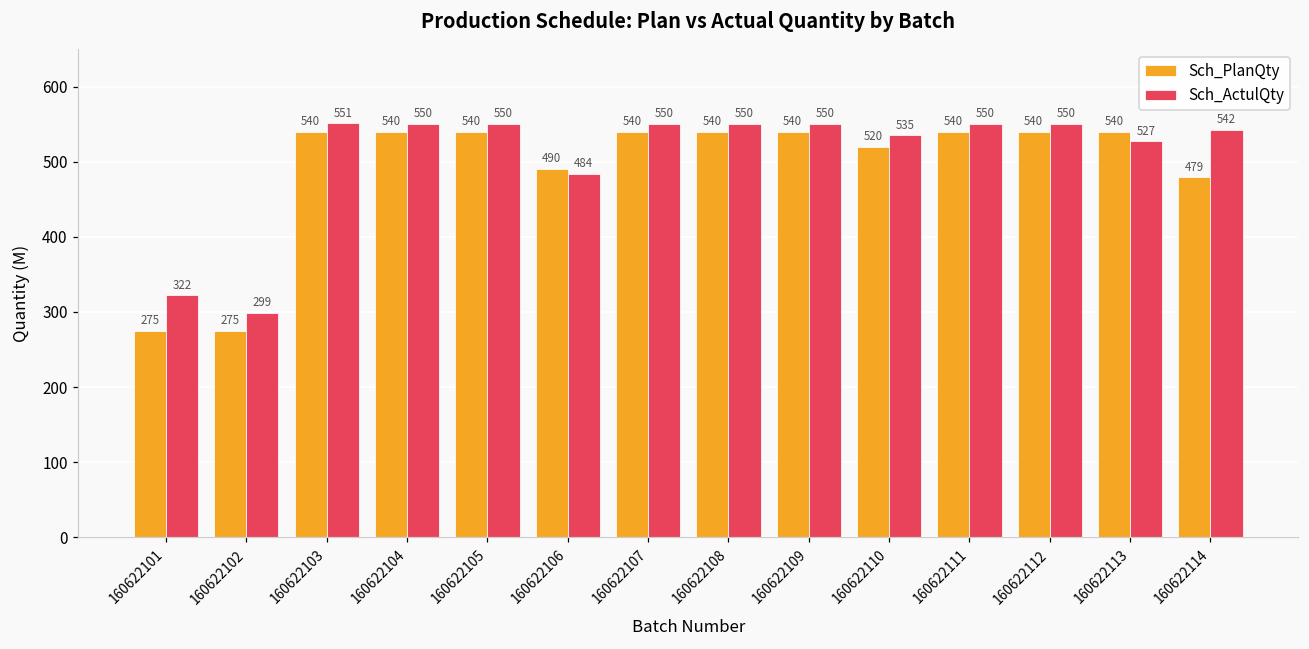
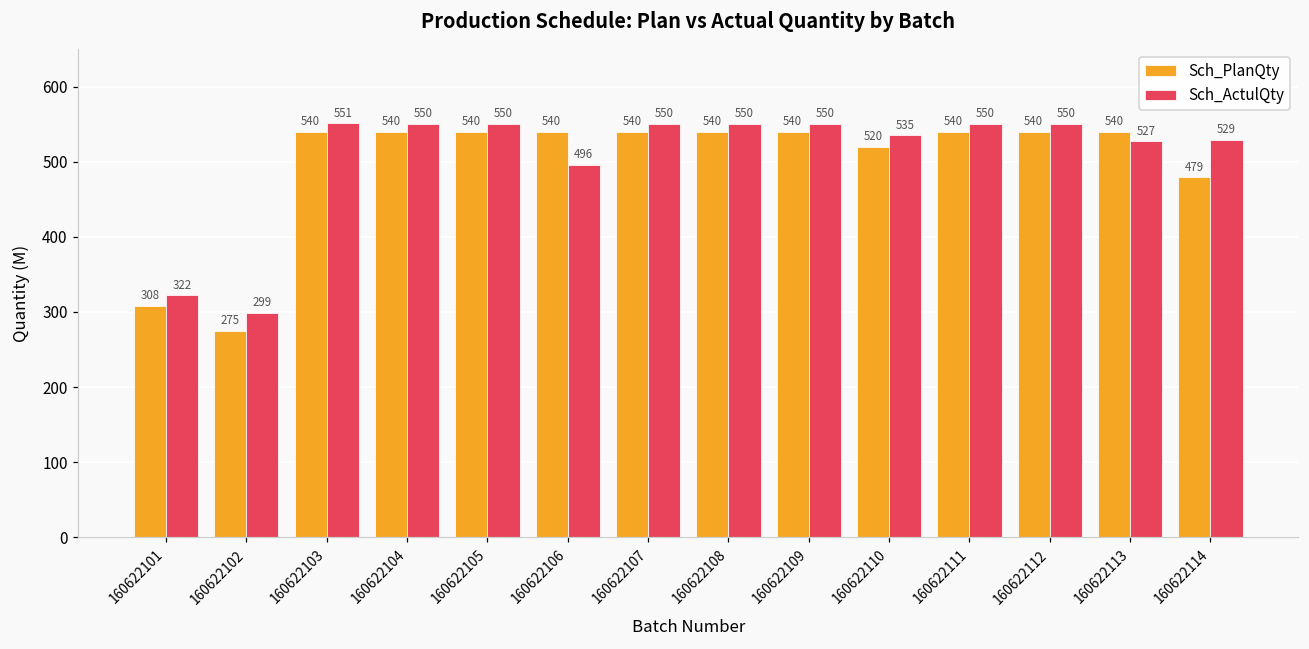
  {
    "Sch_PlanQty": {
-     "160622101": 275,
+     "160622101": 308,
      "160622102": 275,
      "160622103": 540,
      "160622104": 540,
      "160622105": 540,
-     "160622106": 490,
+     "160622106": 540,
      "160622107": 540,
      "160622108": 540,
      "160622109": 540,
      "160622110": 520,
      "160622111": 540,
      "160622112": 540,
      "160622113": 540,
      "160622114": 479
    },
    "Sch_ActulQty": {
      "160622101": 322,
      "160622102": 299,
      "160622103": 551,
      "160622104": 550,
      "160622105": 550,
-     "160622106": 484,
+     "160622106": 496,
      "160622107": 550,
      "160622108": 550,
      "160622109": 550,
      "160622110": 535,
      "160622111": 550,
      "160622112": 550,
      "160622113": 527,
-     "160622114": 542
+     "160622114": 529
    }
  }
